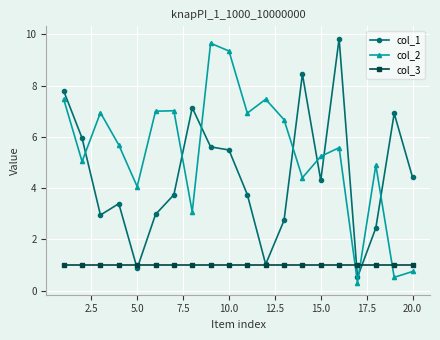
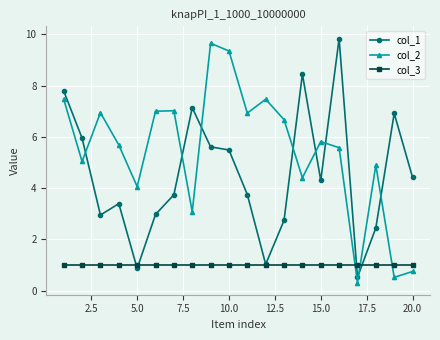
  {
    "col_2": {
      "5.0": 4.1,
      "10.0": 9.4,
-     "15.0": 5.2,
+     "15.0": 5.8,
      "20.0": 0.8
    }
  }
